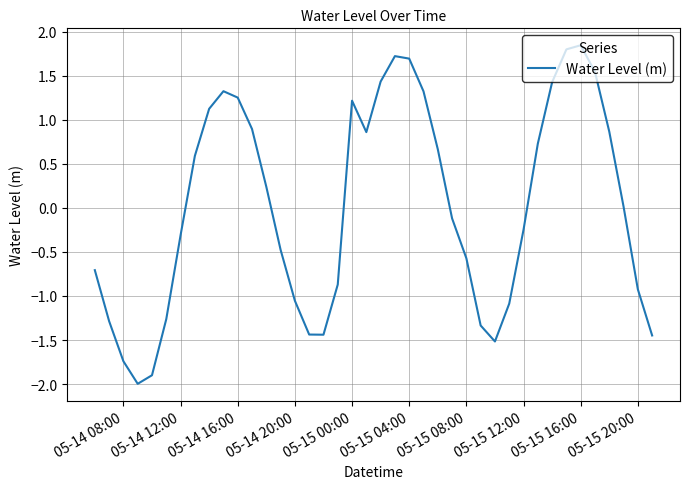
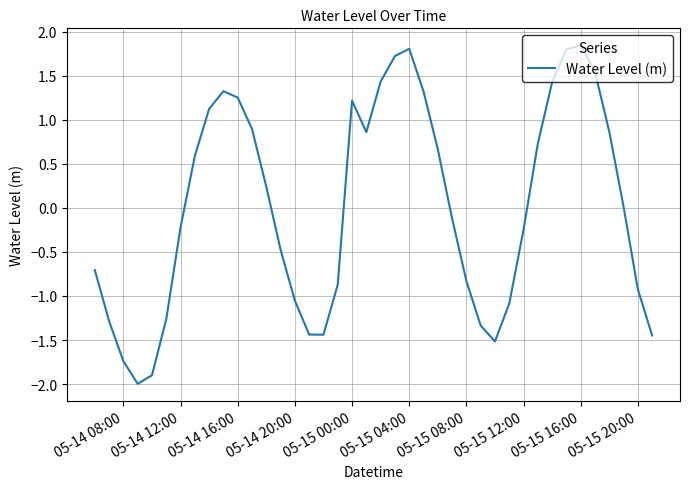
  {
    "05-14 08:00": -1.7,
-   "05-14 12:00": -0.3,
+   "05-14 12:00": -0.2,
    "05-14 16:00": 1.3,
    "05-14 20:00": -1.1,
    "05-15 00:00": 1.2,
-   "05-15 04:00": 1.7,
-   "05-15 08:00": -0.6,
+   "05-15 04:00": 1.8,
+   "05-15 08:00": -0.8,
    "05-15 12:00": -0.2,
    "05-15 20:00": -0.9
  }
